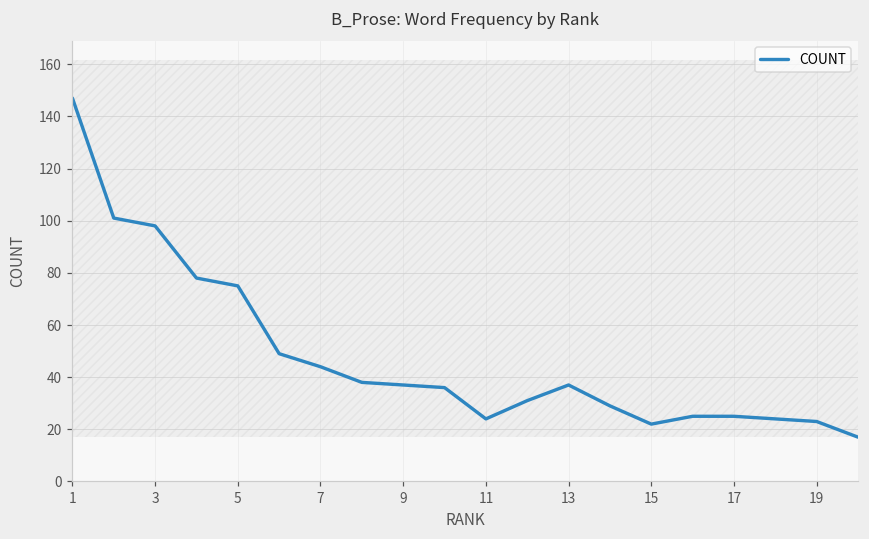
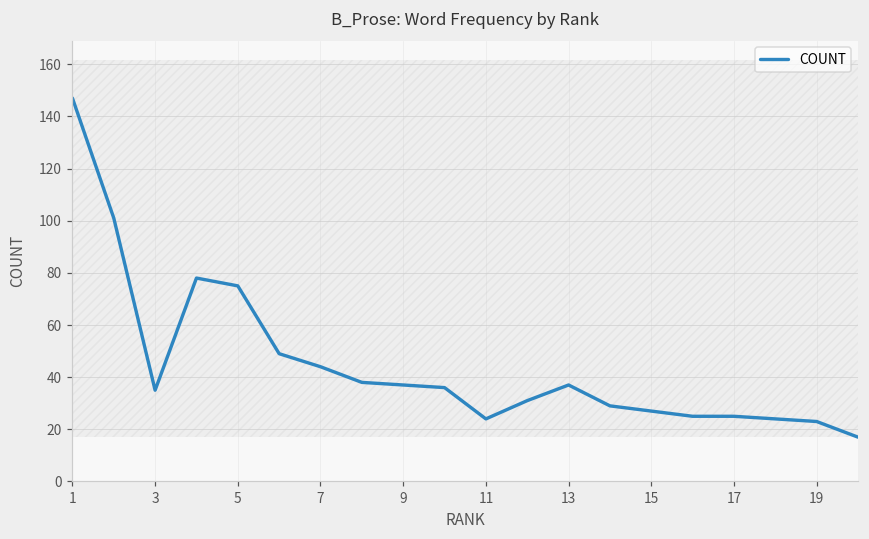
  {
    "COUNT": {
      "1": 147,
-     "3": 98,
+     "3": 35,
      "5": 75,
      "7": 44,
      "9": 37,
      "11": 24,
      "13": 37,
-     "15": 22,
+     "15": 27,
      "17": 25,
      "19": 23
    }
  }
